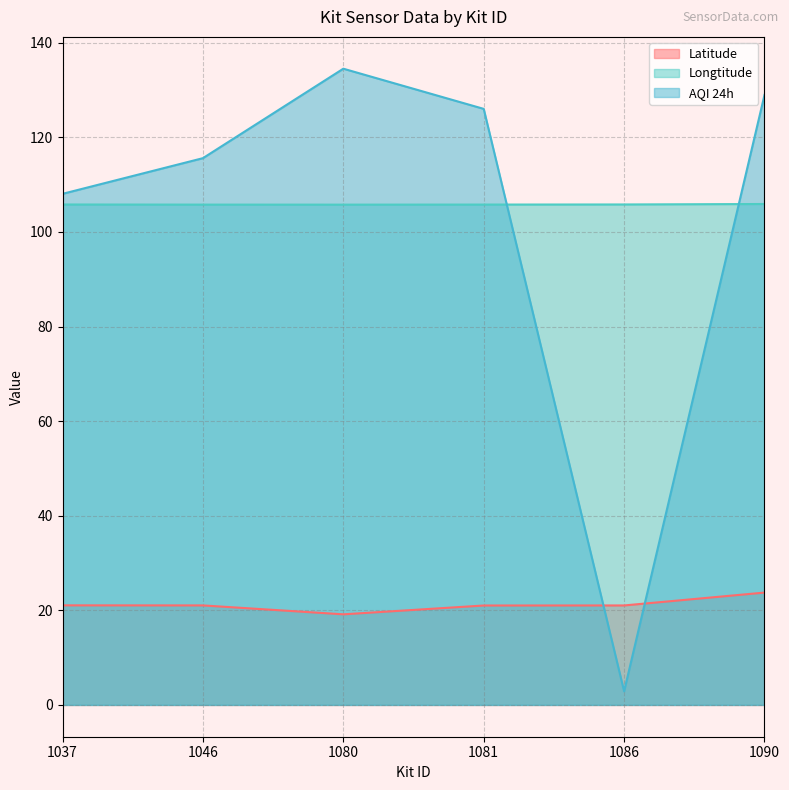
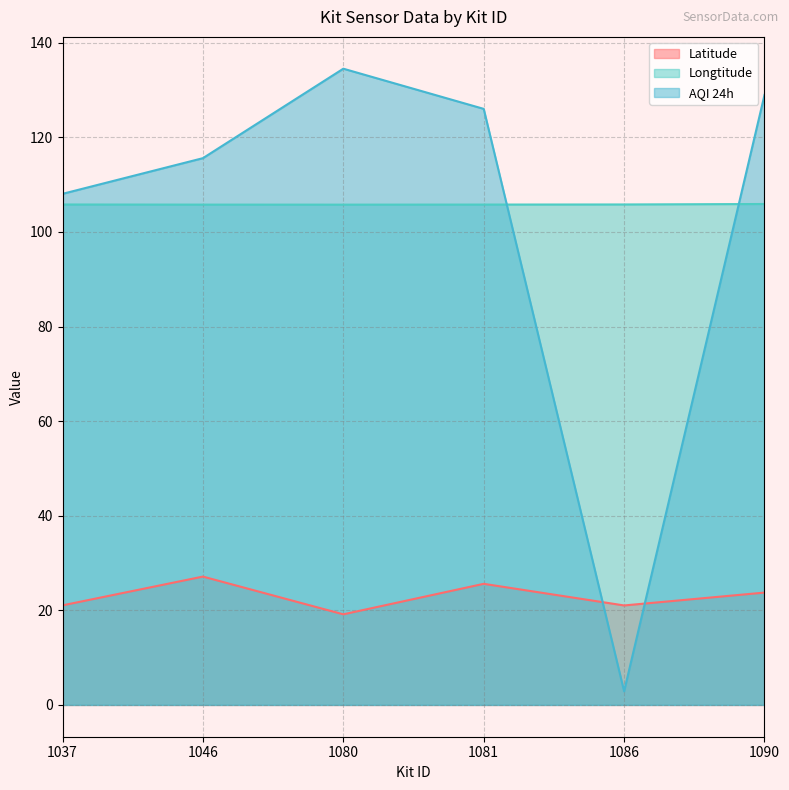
  {
    "Latitude": {
      "1037": 21,
-     "1046": 21,
+     "1046": 27,
      "1080": 19,
-     "1081": 21,
+     "1081": 26,
      "1086": 21,
      "1090": 24
    }
  }
